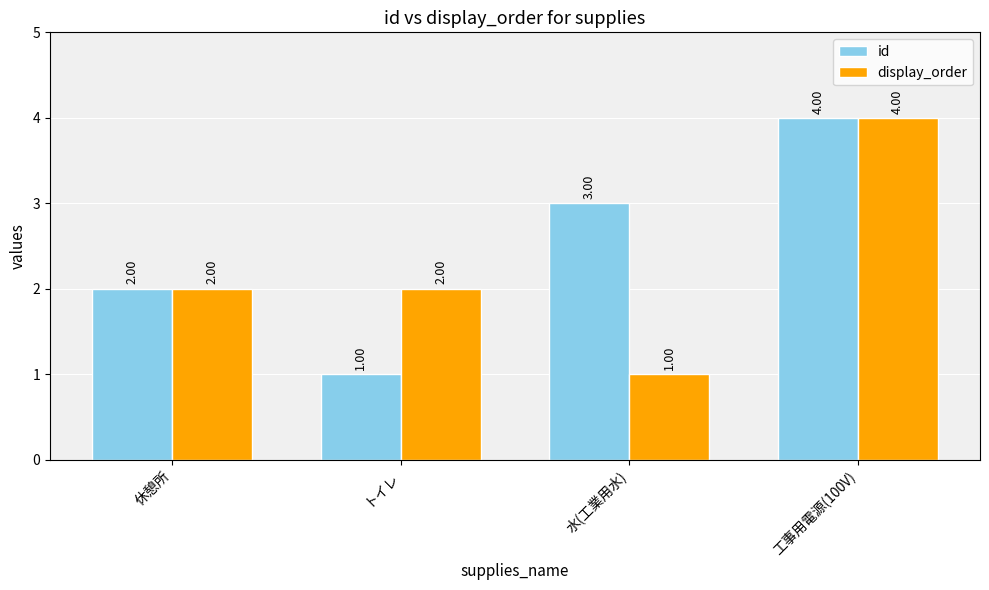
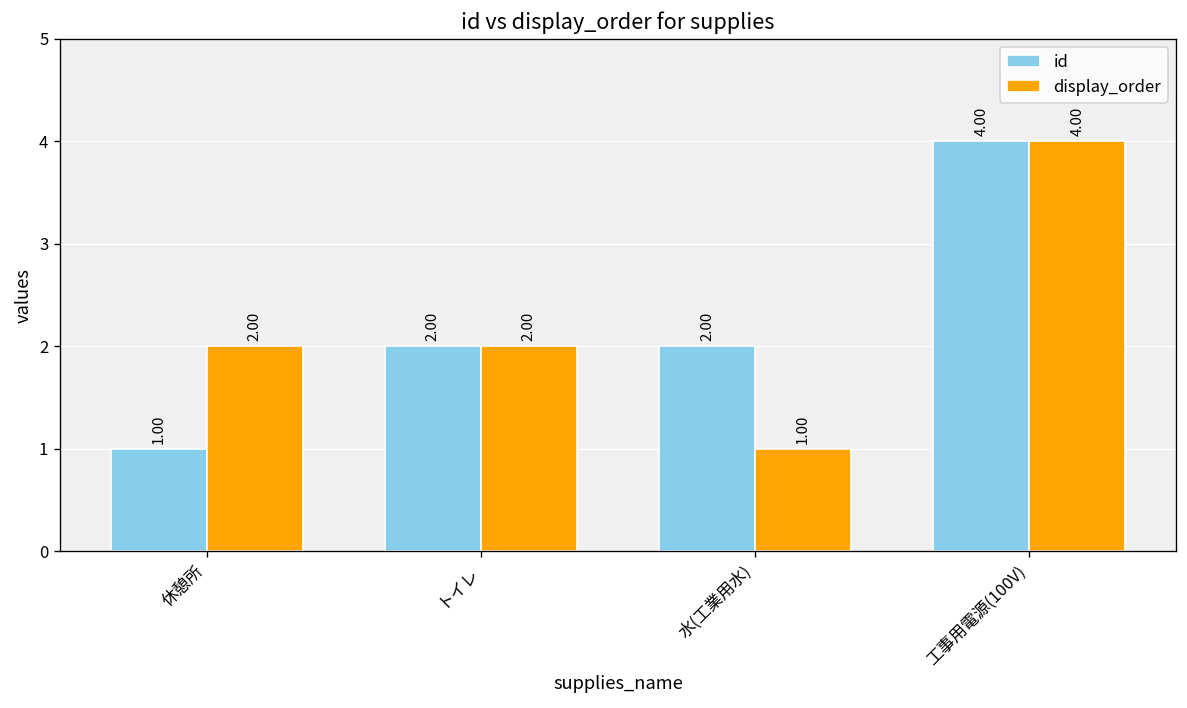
  {
    "id": {
-     "休憩所": 2.00,
-     "トイレ": 1.00,
-     "水(工業用水)": 3.00,
+     "休憩所": 1.00,
+     "トイレ": 2.00,
+     "水(工業用水)": 2.00,
      "工事用電源(100V)": 4.00
    },
    "display_order": {
      "休憩所": 2.00,
      "トイレ": 2.00,
      "水(工業用水)": 1.00,
      "工事用電源(100V)": 4.00
    }
  }
